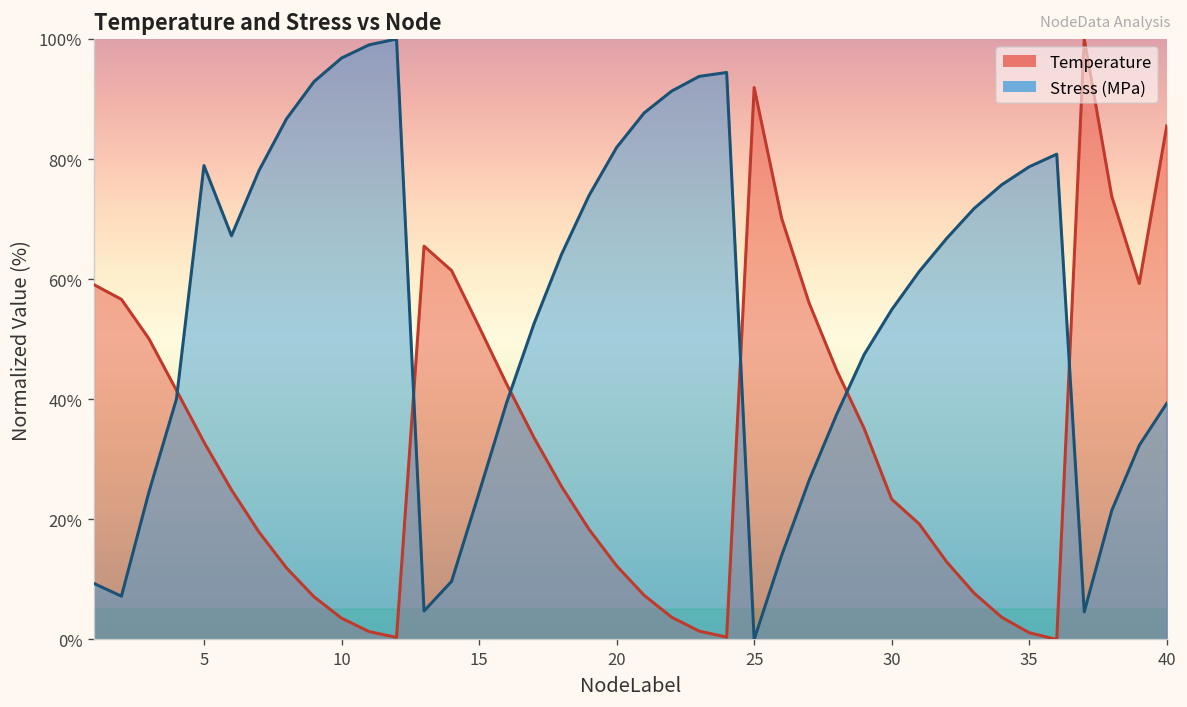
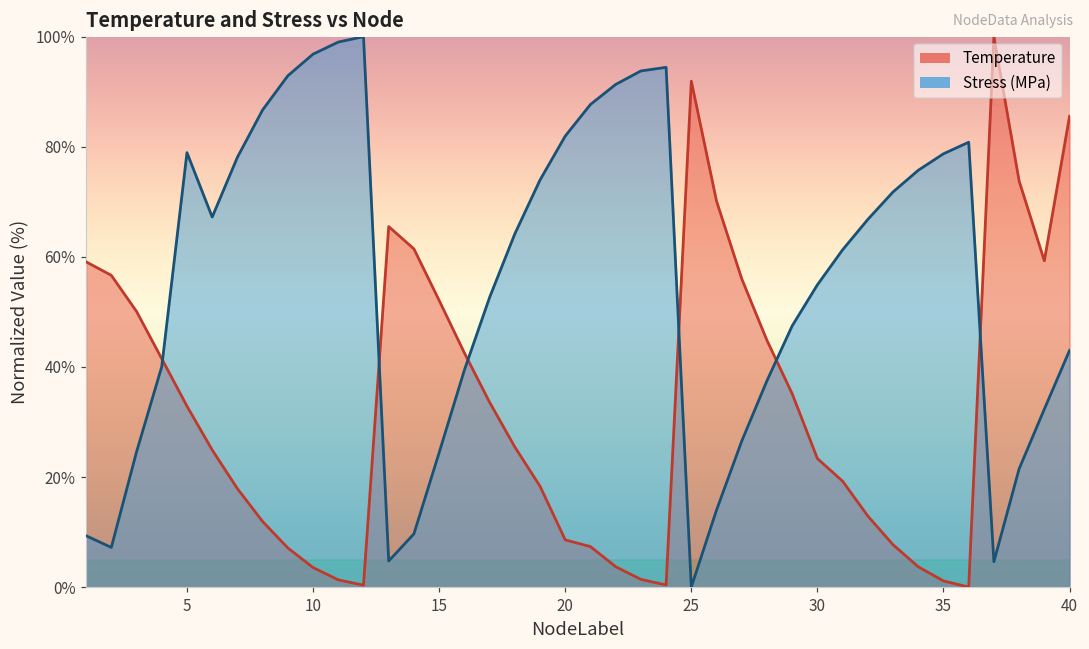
  {
    "Temperature": {
      "5": "33%",
      "10": "4%",
      "15": "52%",
-     "20": "12%",
+     "20": "9%",
      "25": "92%",
      "30": "23%",
      "35": "1%",
      "40": "86%"
    },
    "Stress (MPa)": {
      "5": "79%",
      "10": "97%",
      "15": "24%",
      "20": "82%",
      "25": "0%",
      "30": "55%",
      "35": "79%",
-     "40": "39%"
+     "40": "43%"
    }
  }
